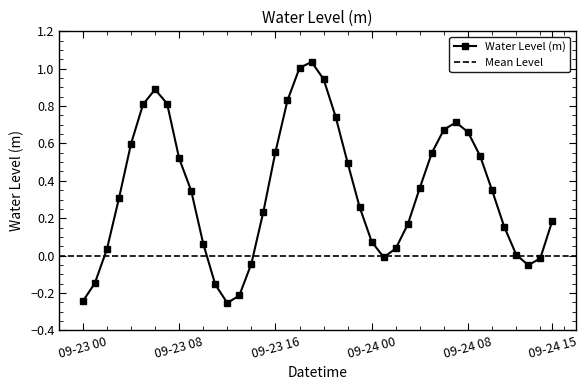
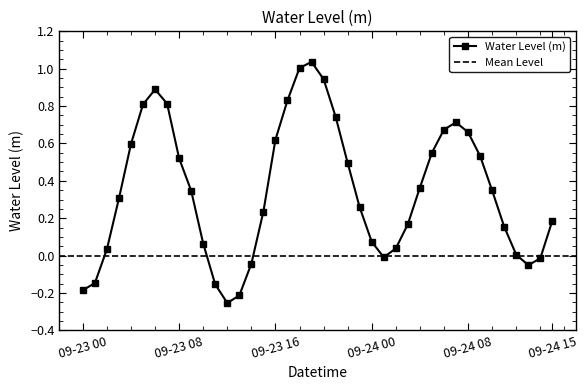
  {
-   "09-23 00": -0.24,
+   "09-23 00": -0.18,
    "09-23 08": 0.52,
-   "09-23 16": 0.55,
+   "09-23 16": 0.62,
    "09-24 00": 0.07,
    "09-24 08": 0.66,
    "09-24 15": 0.19
  }
